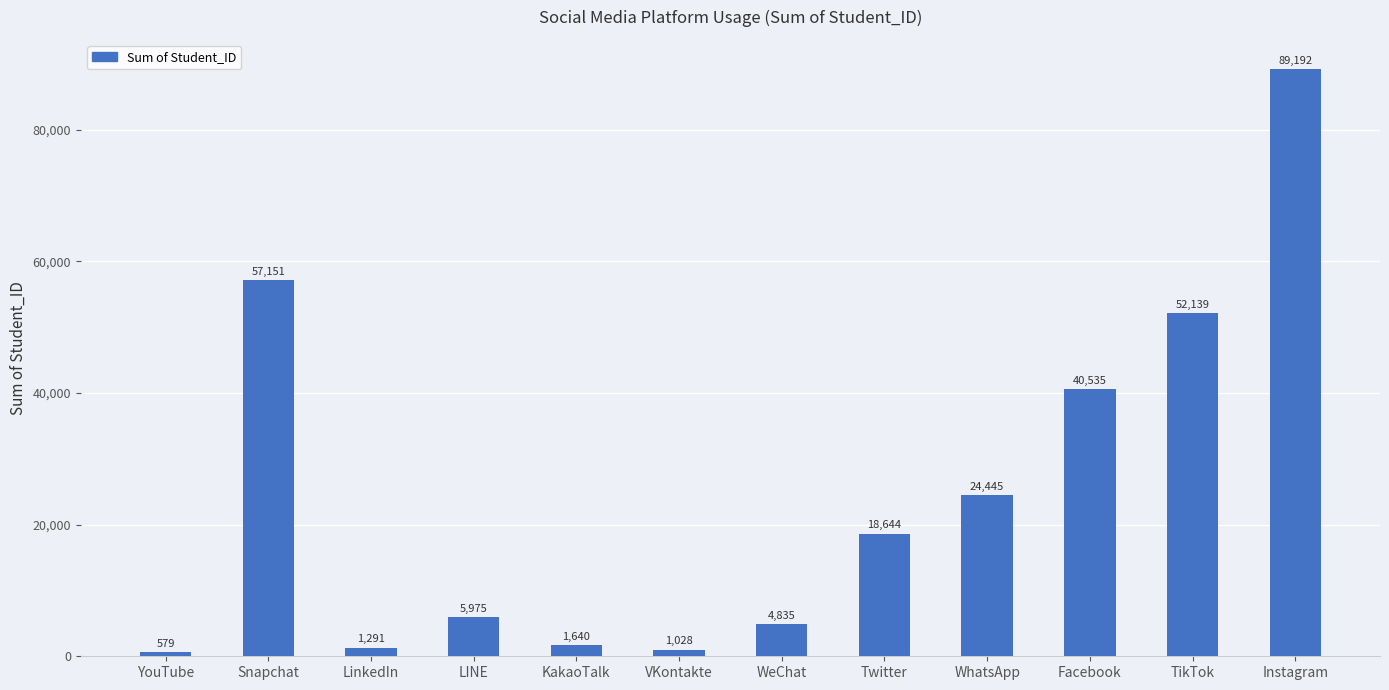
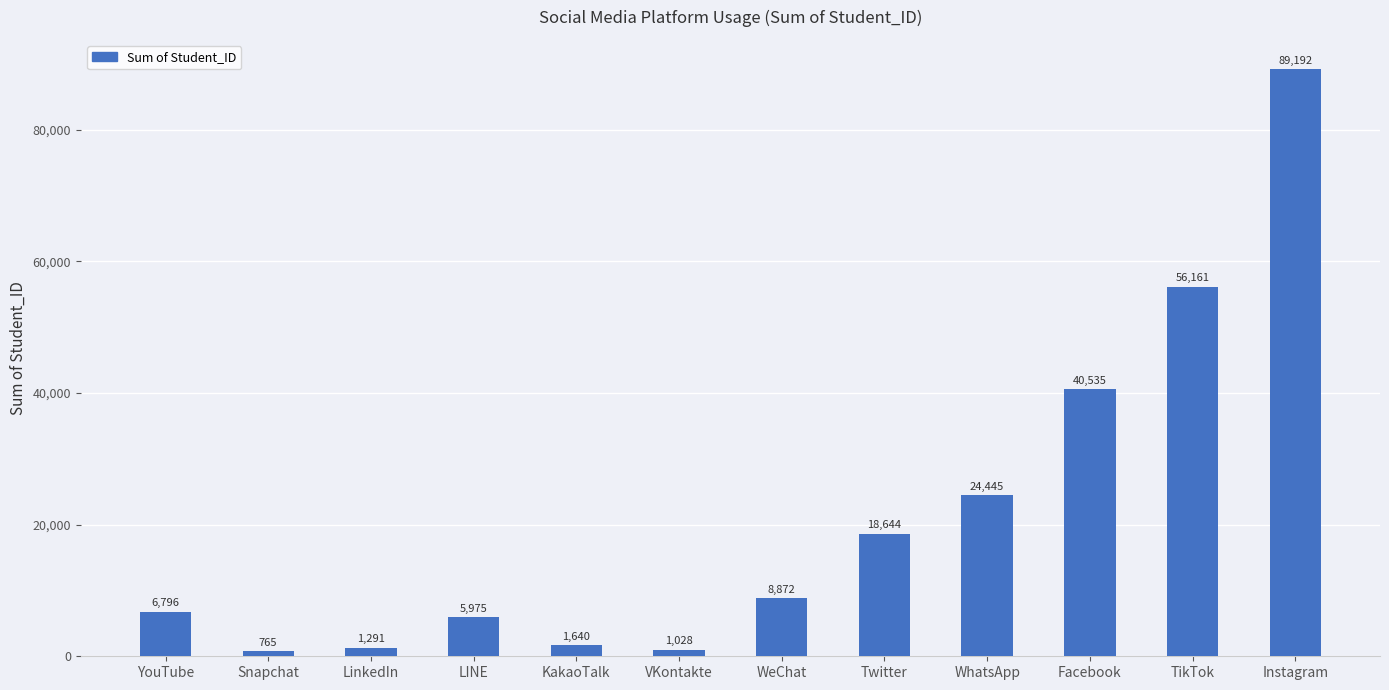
  {
-   "YouTube": "579",
-   "Snapchat": "57,151",
+   "YouTube": "6,796",
+   "Snapchat": "765",
    "LinkedIn": "1,291",
    "LINE": "5,975",
    "KakaoTalk": "1,640",
    "VKontakte": "1,028",
-   "WeChat": "4,835",
+   "WeChat": "8,872",
    "Twitter": "18,644",
    "WhatsApp": "24,445",
    "Facebook": "40,535",
-   "TikTok": "52,139",
+   "TikTok": "56,161",
    "Instagram": "89,192"
  }
